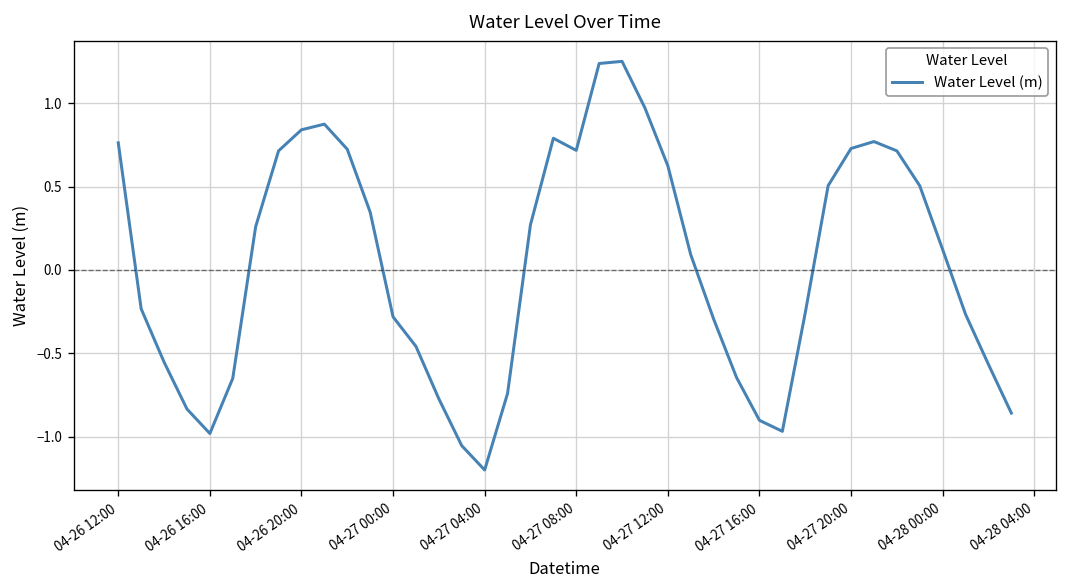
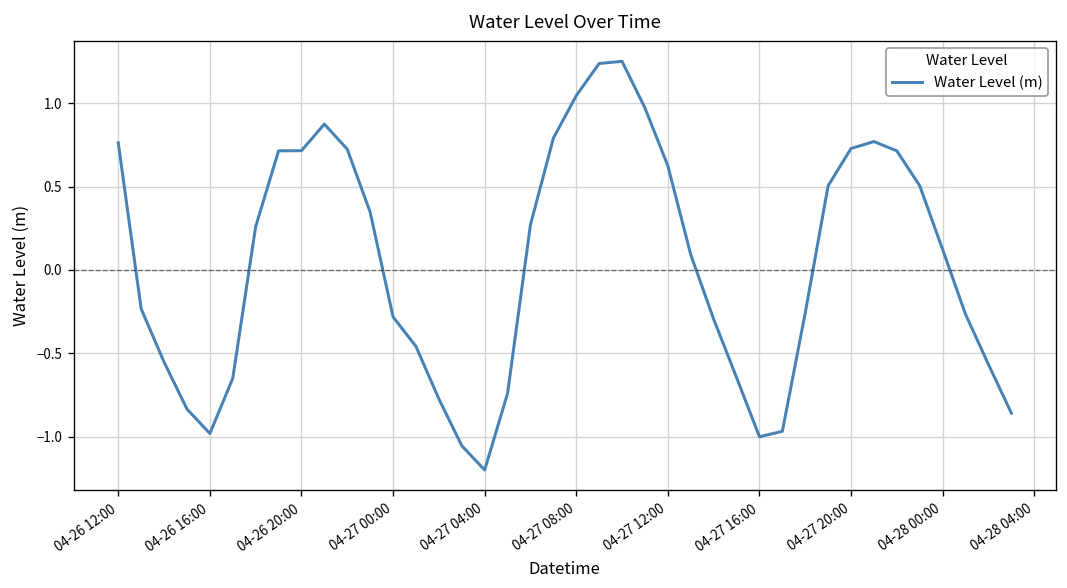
  {
    "04-26 12:00": 0.76,
    "04-26 16:00": -0.98,
-   "04-26 20:00": 0.84,
+   "04-26 20:00": 0.72,
    "04-27 00:00": -0.28,
    "04-27 04:00": -1.20,
-   "04-27 08:00": 0.72,
+   "04-27 08:00": 1.04,
    "04-27 12:00": 0.62,
-   "04-27 16:00": -0.90,
+   "04-27 16:00": -1.00,
    "04-27 20:00": 0.73,
    "04-28 00:00": 0.12
  }
